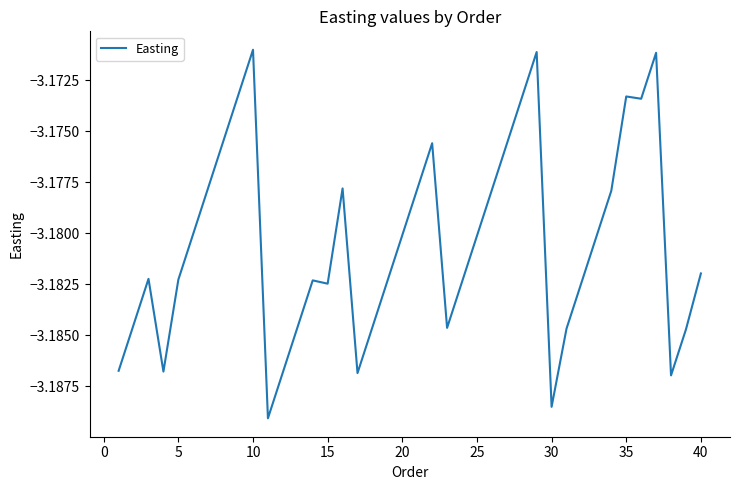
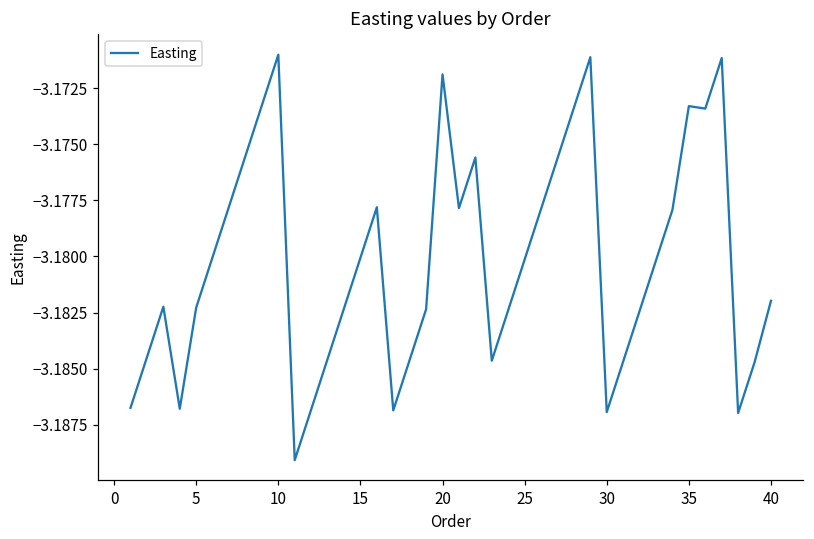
  {
    "5": -3.1823,
    "10": -3.1710,
-   "15": -3.1825,
-   "20": -3.1801,
+   "15": -3.1801,
+   "20": -3.1719,
    "25": -3.1801,
-   "30": -3.1885,
+   "30": -3.1869,
    "35": -3.1733,
    "40": -3.1820
  }
